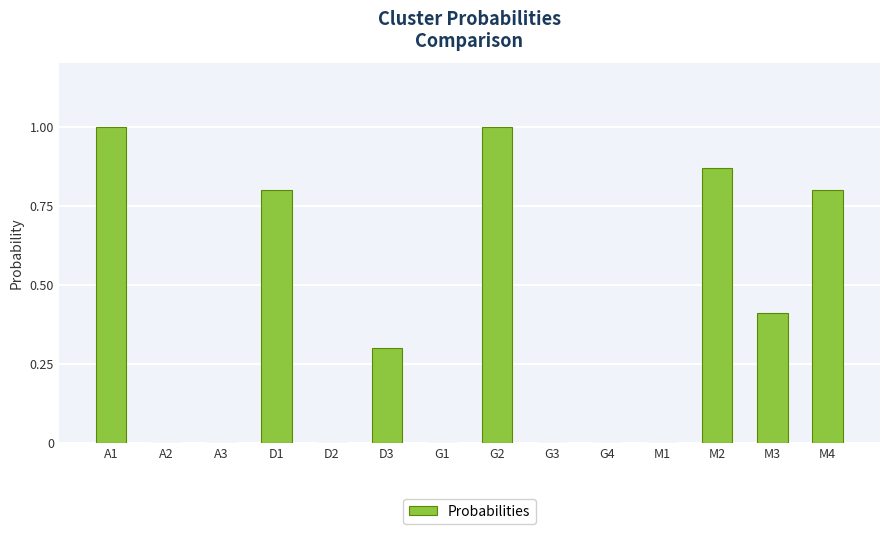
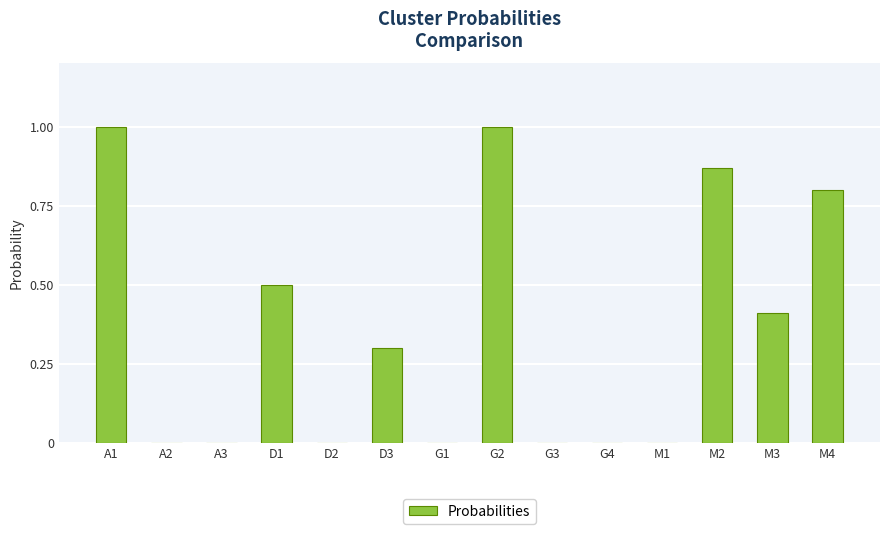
  {
    "A1": 1.0,
    "A2": 0.0,
    "A3": 0.0,
-   "D1": 0.8,
+   "D1": 0.5,
    "D2": 0.0,
    "D3": 0.3,
    "G1": 0.0,
    "G2": 1.0,
    "G3": 0.0,
    "G4": 0.0,
    "M1": 0.0,
    "M2": 0.87,
    "M3": 0.41,
    "M4": 0.8
  }
